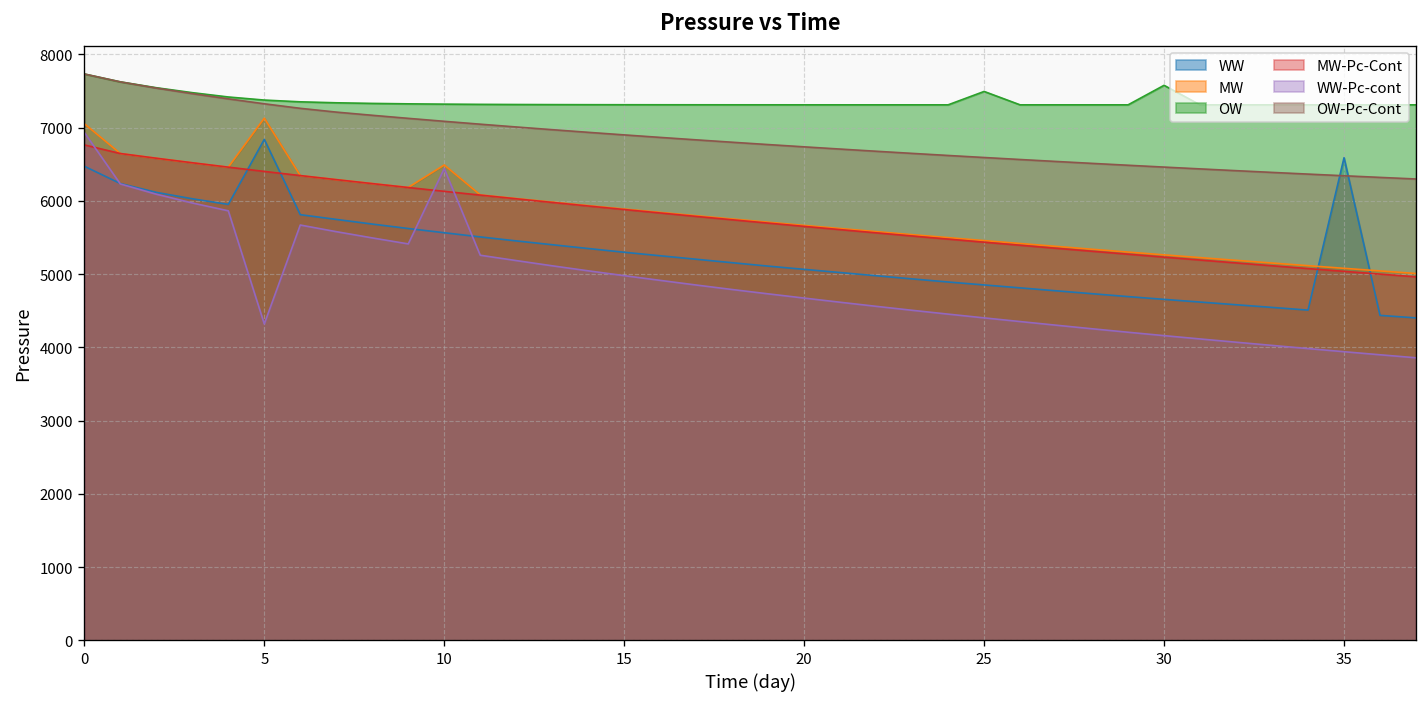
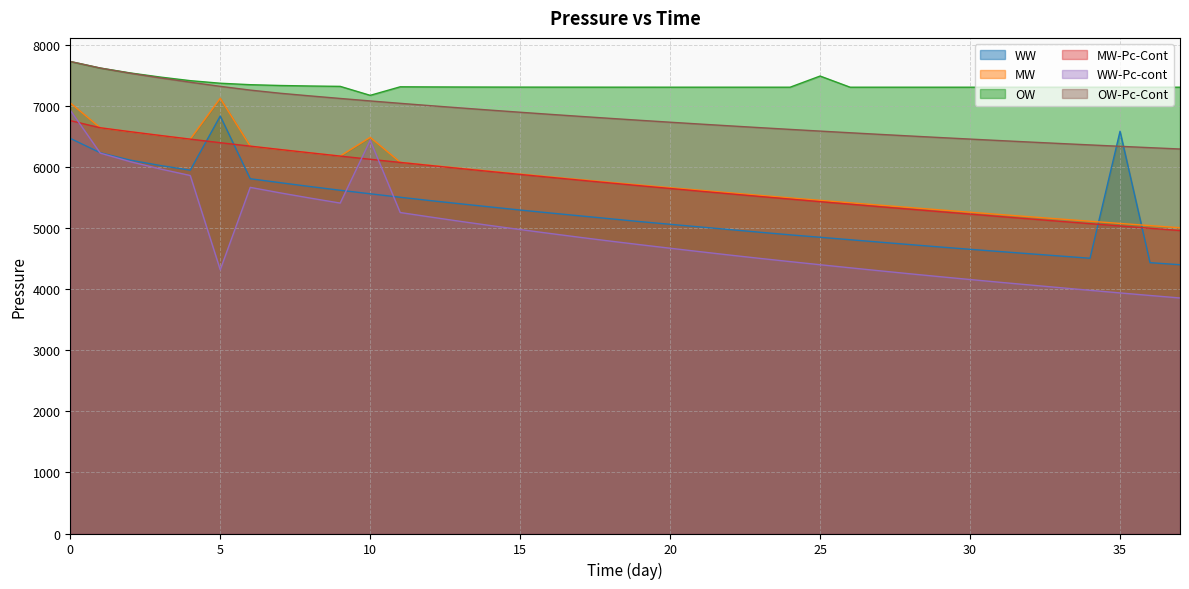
  {
    "WW": {
      "0": 6500,
      "5": 6800,
      "10": 5600,
      "15": 5300,
      "20": 5100,
      "25": 4900,
      "30": 4700,
      "35": 6600
    },
    "MW": {
      "0": 7100,
      "5": 7100,
      "10": 6500,
      "35": 5100
    },
    "OW": {
      "5": 7400,
-     "10": 7300,
+     "10": 7200,
      "15": 7300,
      "20": 7300,
      "25": 7500,
-     "30": 7600
+     "30": 7300
    },
    "WW-Pc-cont": {
      "0": 6900,
      "5": 4300,
      "10": 6400,
      "15": 5000,
      "20": 4700,
      "25": 4400,
      "30": 4200,
      "35": 3900
    }
  }
